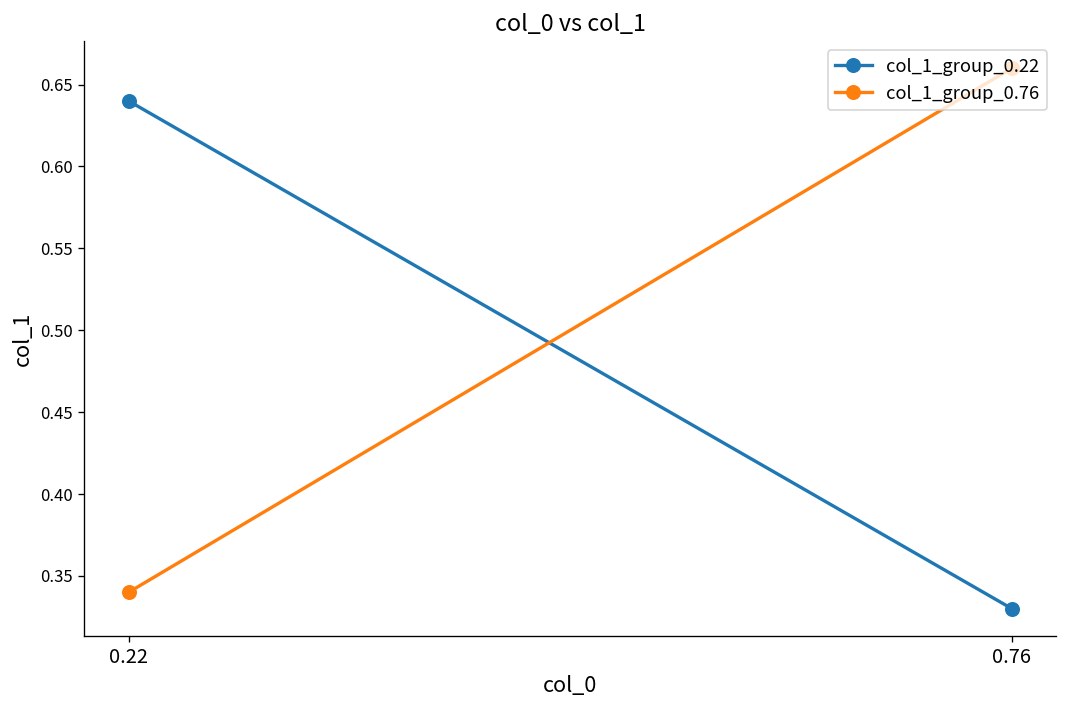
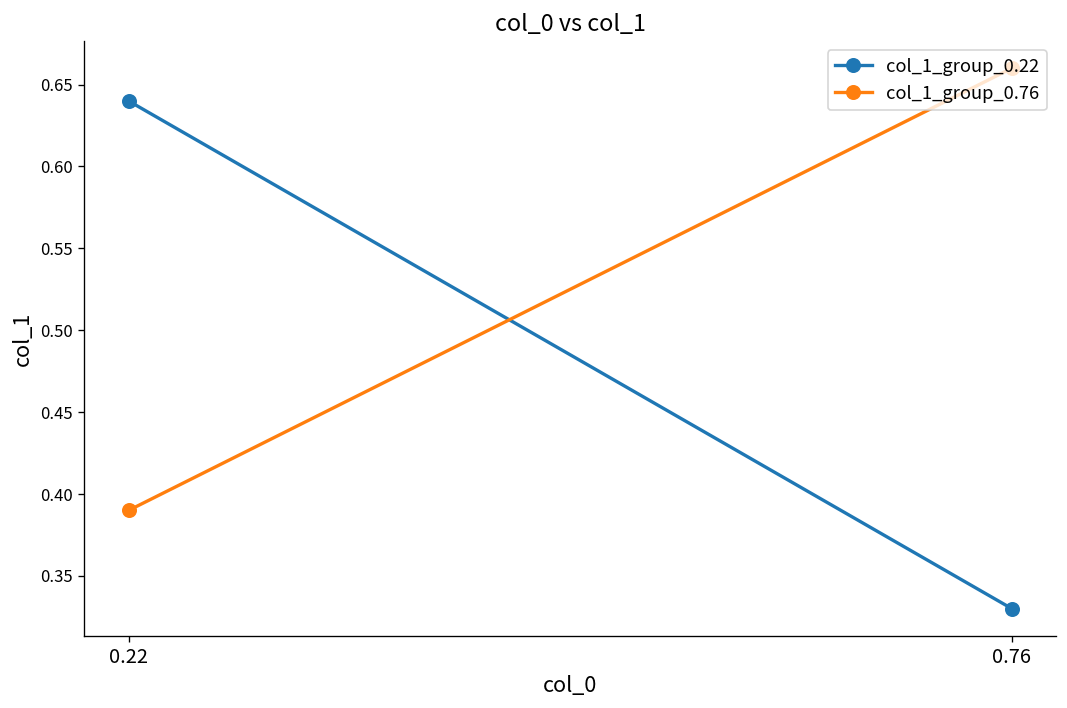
  {
    "col_1_group_0.22": {
      "0.22": 0.64,
      "0.76": 0.33
    },
    "col_1_group_0.76": {
-     "0.22": 0.34
+     "0.22": 0.39
    }
  }
